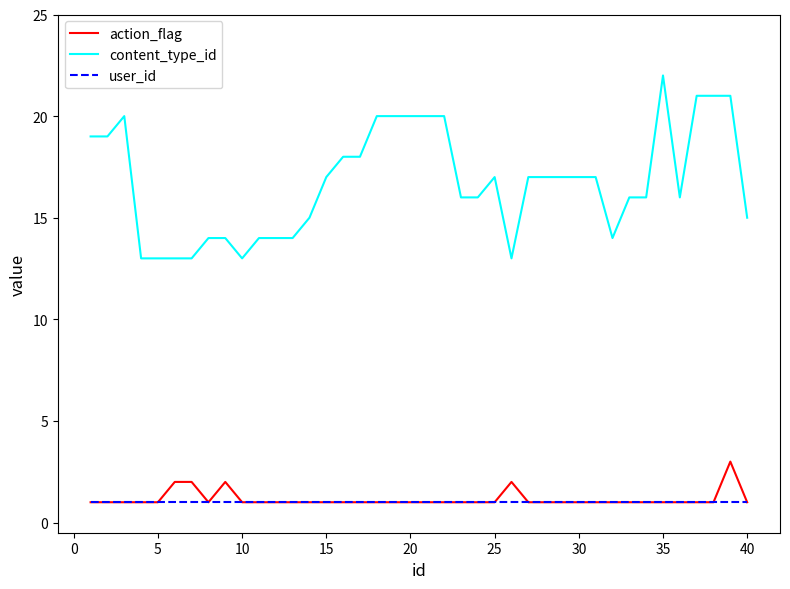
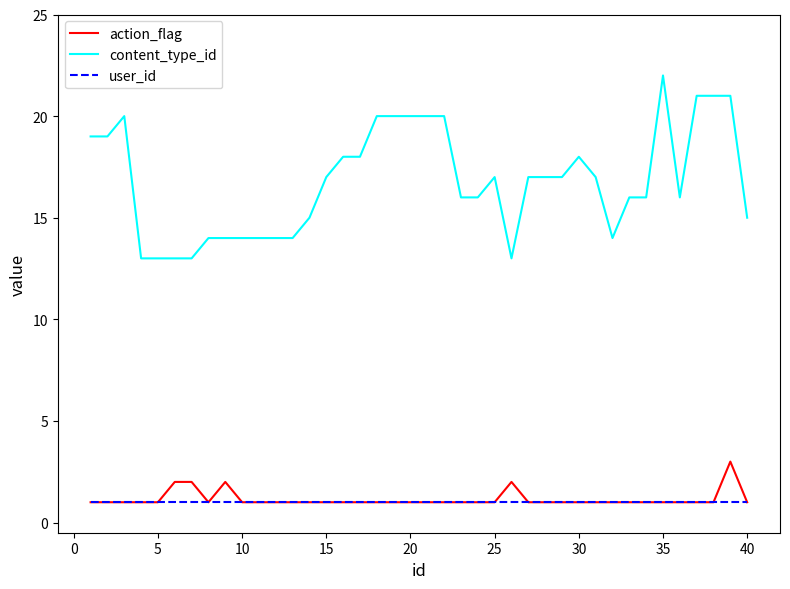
  {
    "content_type_id": {
      "5": 13,
-     "10": 13,
+     "10": 14,
      "15": 17,
      "20": 20,
      "25": 17,
-     "30": 17,
+     "30": 18,
      "35": 22,
      "40": 15
    }
  }
